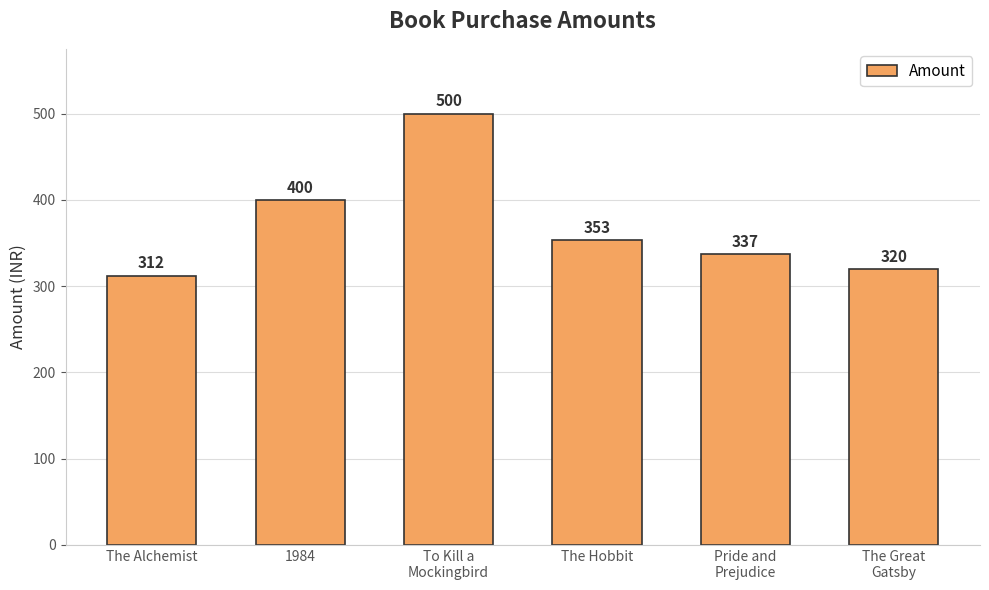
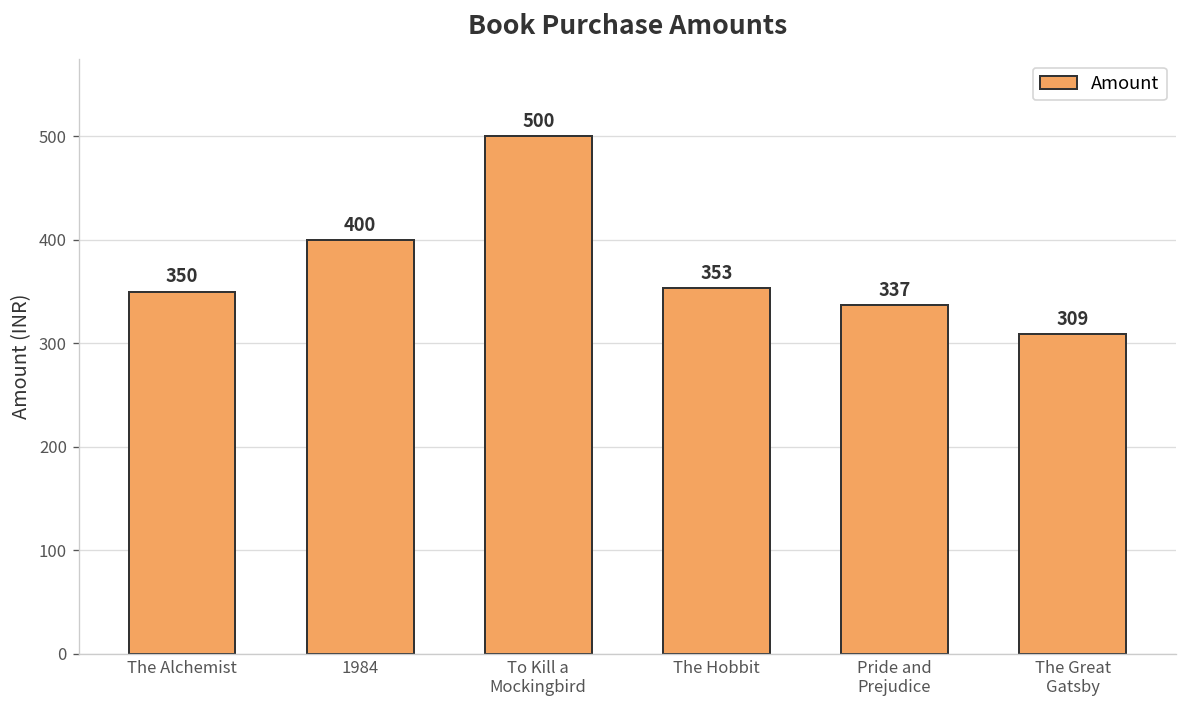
  {
-   "The Alchemist": 312,
+   "The Alchemist": 350,
    "1984": 400,
    "To Kill a Mockingbird": 500,
    "The Hobbit": 353,
    "Pride and Prejudice": 337,
-   "The Great Gatsby": 320
+   "The Great Gatsby": 309
  }
